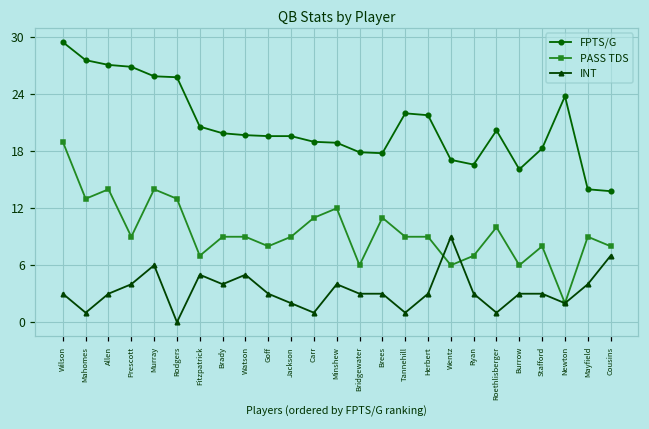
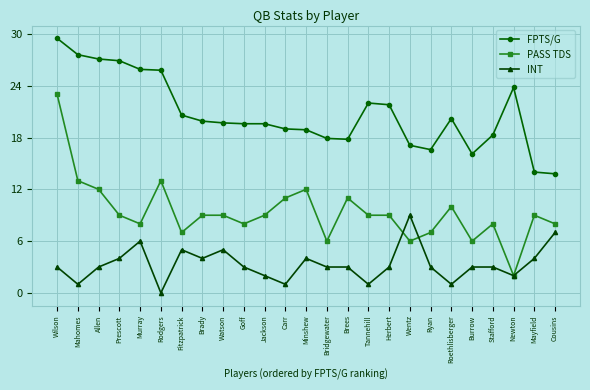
  {
    "PASS TDS": {
-     "Wilson": 19,
+     "Wilson": 23,
      "Mahomes": 13,
-     "Allen": 14,
+     "Allen": 12,
      "Prescott": 9,
-     "Murray": 14,
+     "Murray": 8,
      "Rodgers": 13,
      "Fitzpatrick": 7,
      "Brady": 9,
      "Watson": 9,
      "Goff": 8,
      "Jackson": 9,
      "Carr": 11,
      "Minshew": 12,
      "Bridgewater": 6,
      "Brees": 11,
      "Tannehill": 9,
      "Herbert": 9,
      "Wentz": 6,
      "Ryan": 7,
      "Roethlisberger": 10,
      "Burrow": 6,
      "Stafford": 8,
      "Mayfield": 9,
      "Cousins": 8
    }
  }
